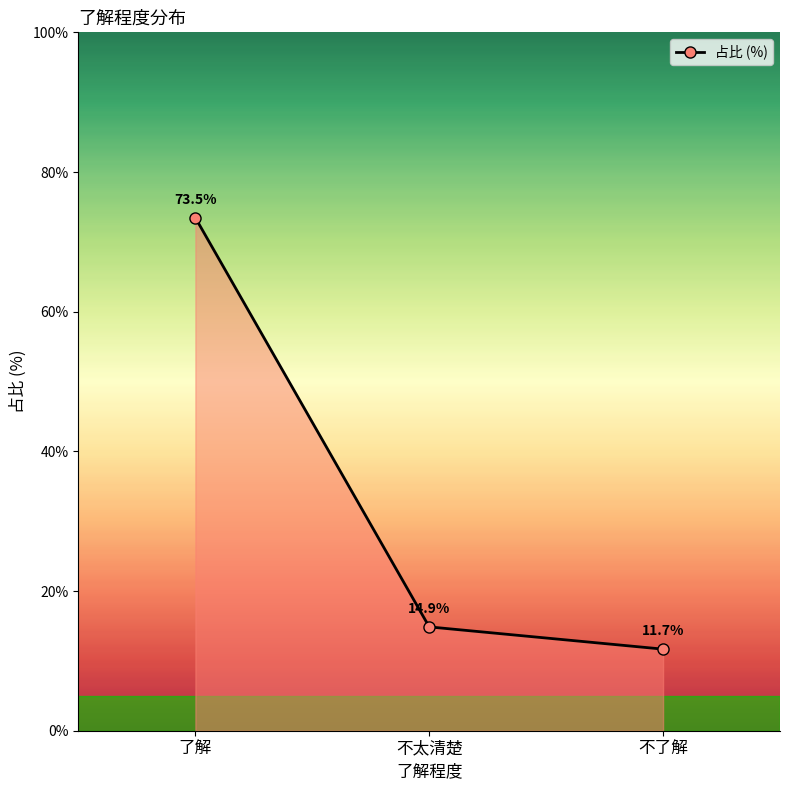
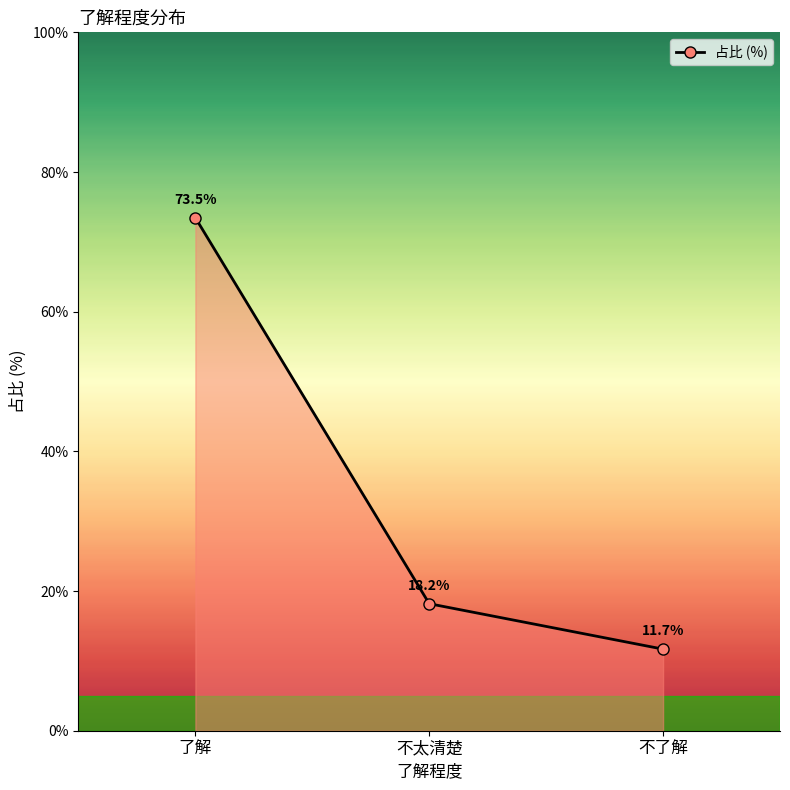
  {
    "了解": "73.5%",
-   "不太清楚": "14.9%",
+   "不太清楚": "18.2%",
    "不了解": "11.7%"
  }
